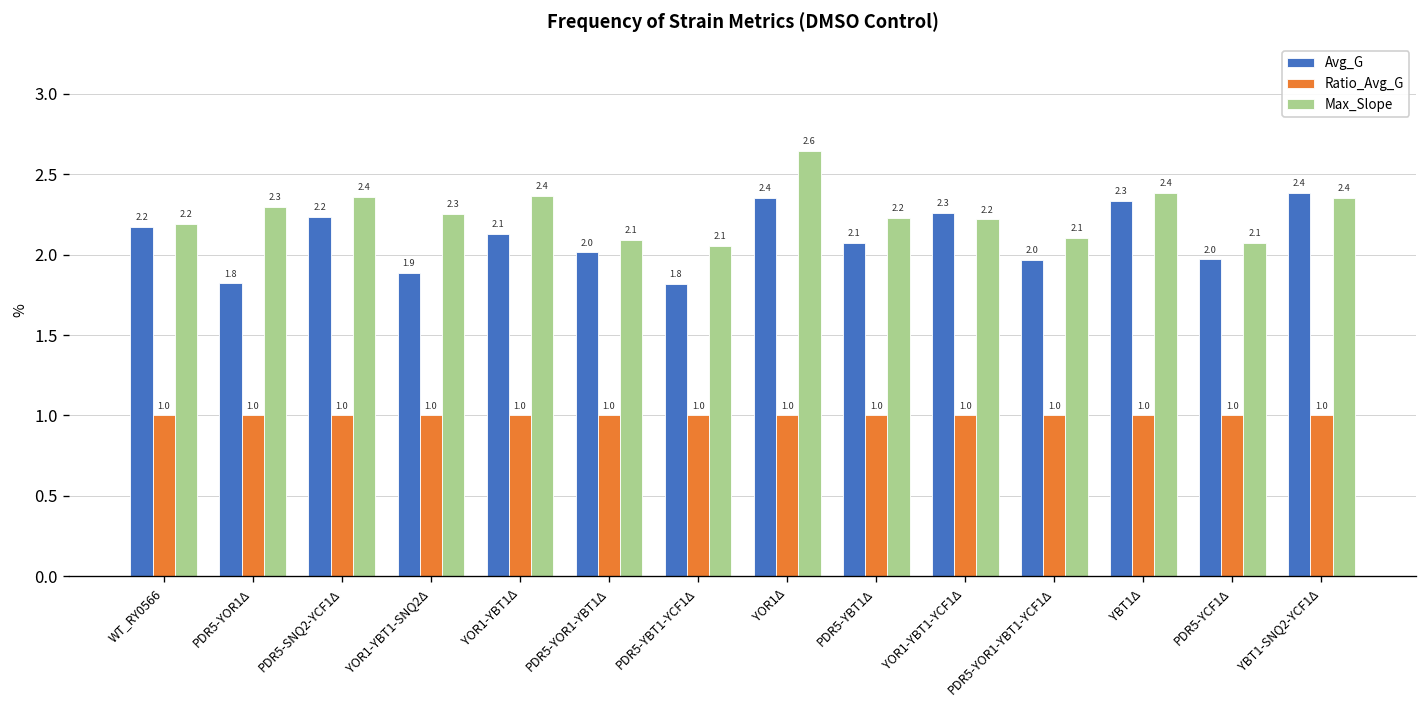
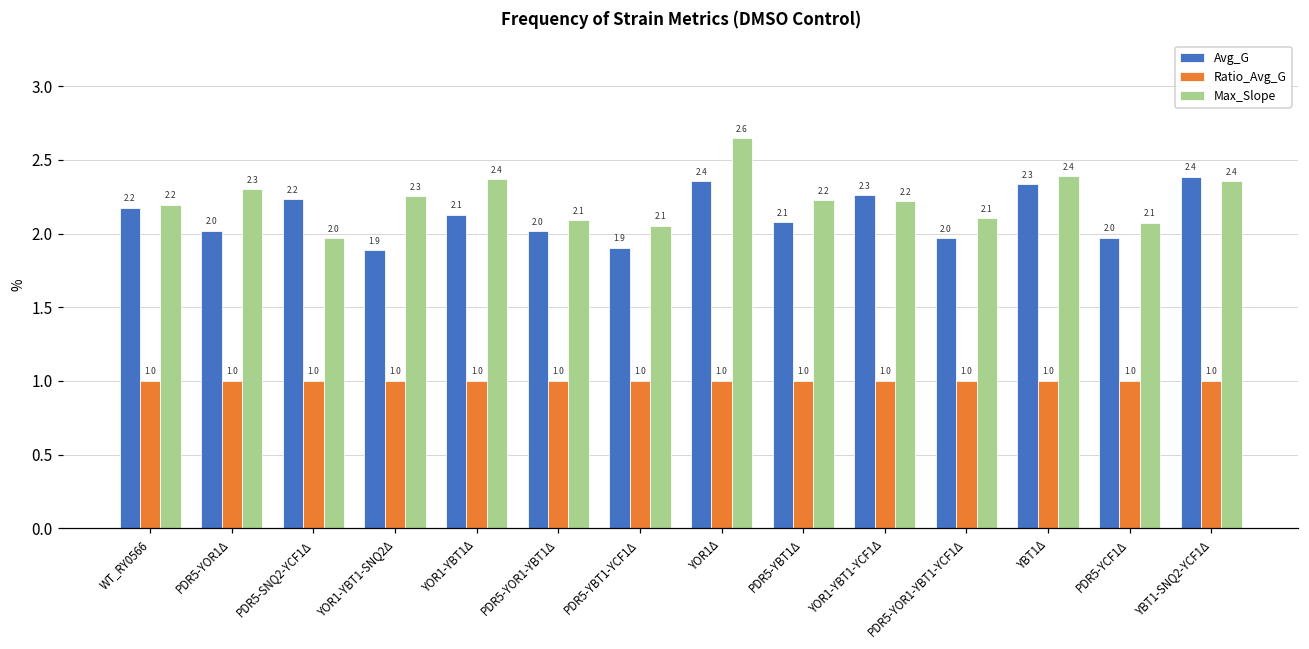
  {
    "Avg_G": {
      "WT_RY0566": 2.2,
-     "PDR5-YOR1Δ": 1.8,
+     "PDR5-YOR1Δ": 2.0,
      "PDR5-SNQ2-YCF1Δ": 2.2,
      "YOR1-YBT1-SNQ2Δ": 1.9,
      "YOR1-YBT1Δ": 2.1,
      "PDR5-YOR1-YBT1Δ": 2.0,
-     "PDR5-YBT1-YCF1Δ": 1.8,
+     "PDR5-YBT1-YCF1Δ": 1.9,
      "YOR1Δ": 2.4,
      "PDR5-YBT1Δ": 2.1,
      "YOR1-YBT1-YCF1Δ": 2.3,
      "PDR5-YOR1-YBT1-YCF1Δ": 2.0,
      "YBT1Δ": 2.3,
      "PDR5-YCF1Δ": 2.0,
      "YBT1-SNQ2-YCF1Δ": 2.4
    },
    "Ratio_Avg_G": {
      "WT_RY0566": 1.0,
      "PDR5-YOR1Δ": 1.0,
      "PDR5-SNQ2-YCF1Δ": 1.0,
      "YOR1-YBT1-SNQ2Δ": 1.0,
      "YOR1-YBT1Δ": 1.0,
      "PDR5-YOR1-YBT1Δ": 1.0,
      "PDR5-YBT1-YCF1Δ": 1.0,
      "YOR1Δ": 1.0,
      "PDR5-YBT1Δ": 1.0,
      "YOR1-YBT1-YCF1Δ": 1.0,
      "PDR5-YOR1-YBT1-YCF1Δ": 1.0,
      "YBT1Δ": 1.0,
      "PDR5-YCF1Δ": 1.0,
      "YBT1-SNQ2-YCF1Δ": 1.0
    },
    "Max_Slope": {
      "WT_RY0566": 2.2,
      "PDR5-YOR1Δ": 2.3,
-     "PDR5-SNQ2-YCF1Δ": 2.4,
+     "PDR5-SNQ2-YCF1Δ": 2.0,
      "YOR1-YBT1-SNQ2Δ": 2.3,
      "YOR1-YBT1Δ": 2.4,
      "PDR5-YOR1-YBT1Δ": 2.1,
      "PDR5-YBT1-YCF1Δ": 2.1,
      "YOR1Δ": 2.6,
      "PDR5-YBT1Δ": 2.2,
      "YOR1-YBT1-YCF1Δ": 2.2,
      "PDR5-YOR1-YBT1-YCF1Δ": 2.1,
      "YBT1Δ": 2.4,
      "PDR5-YCF1Δ": 2.1,
      "YBT1-SNQ2-YCF1Δ": 2.4
    }
  }
